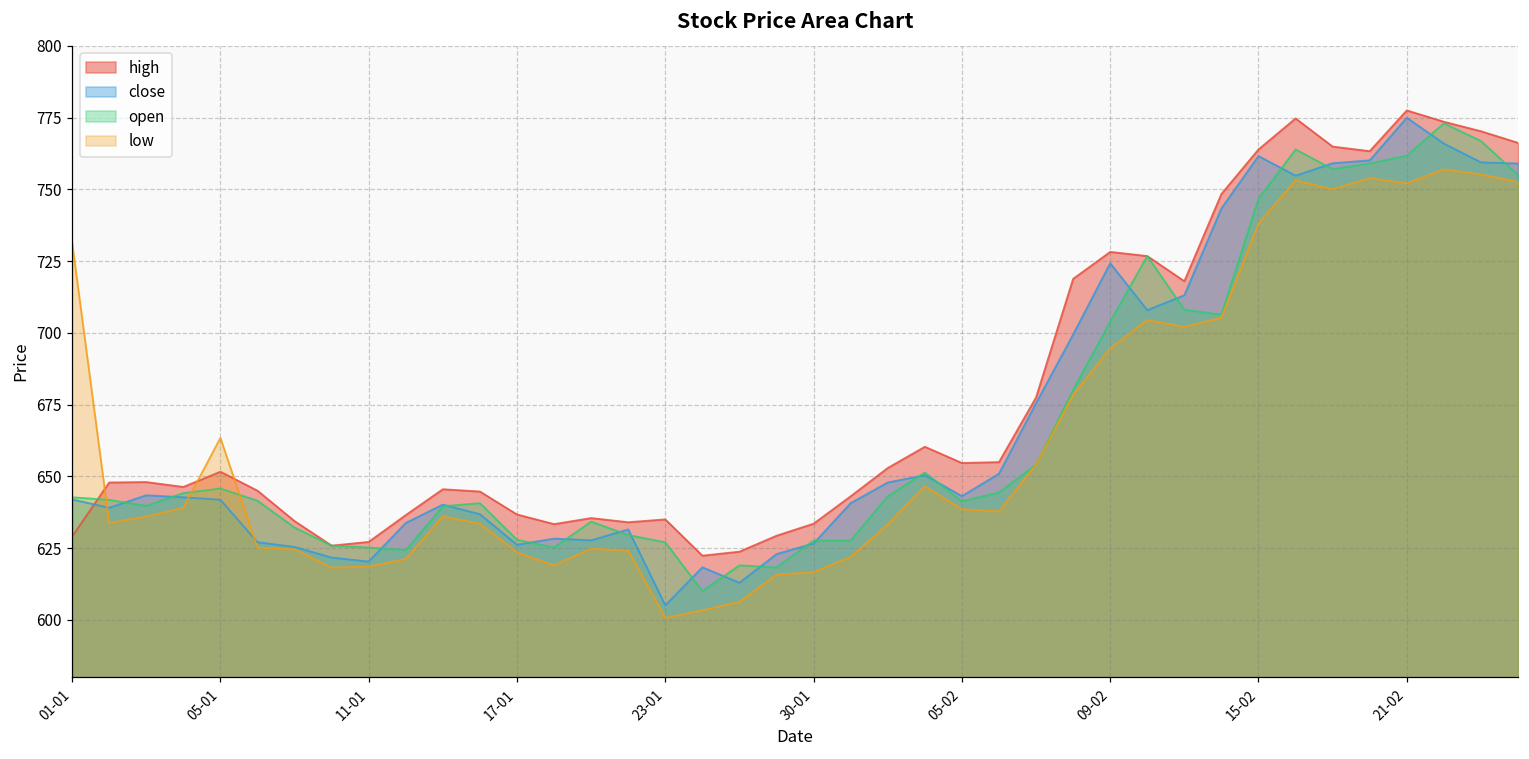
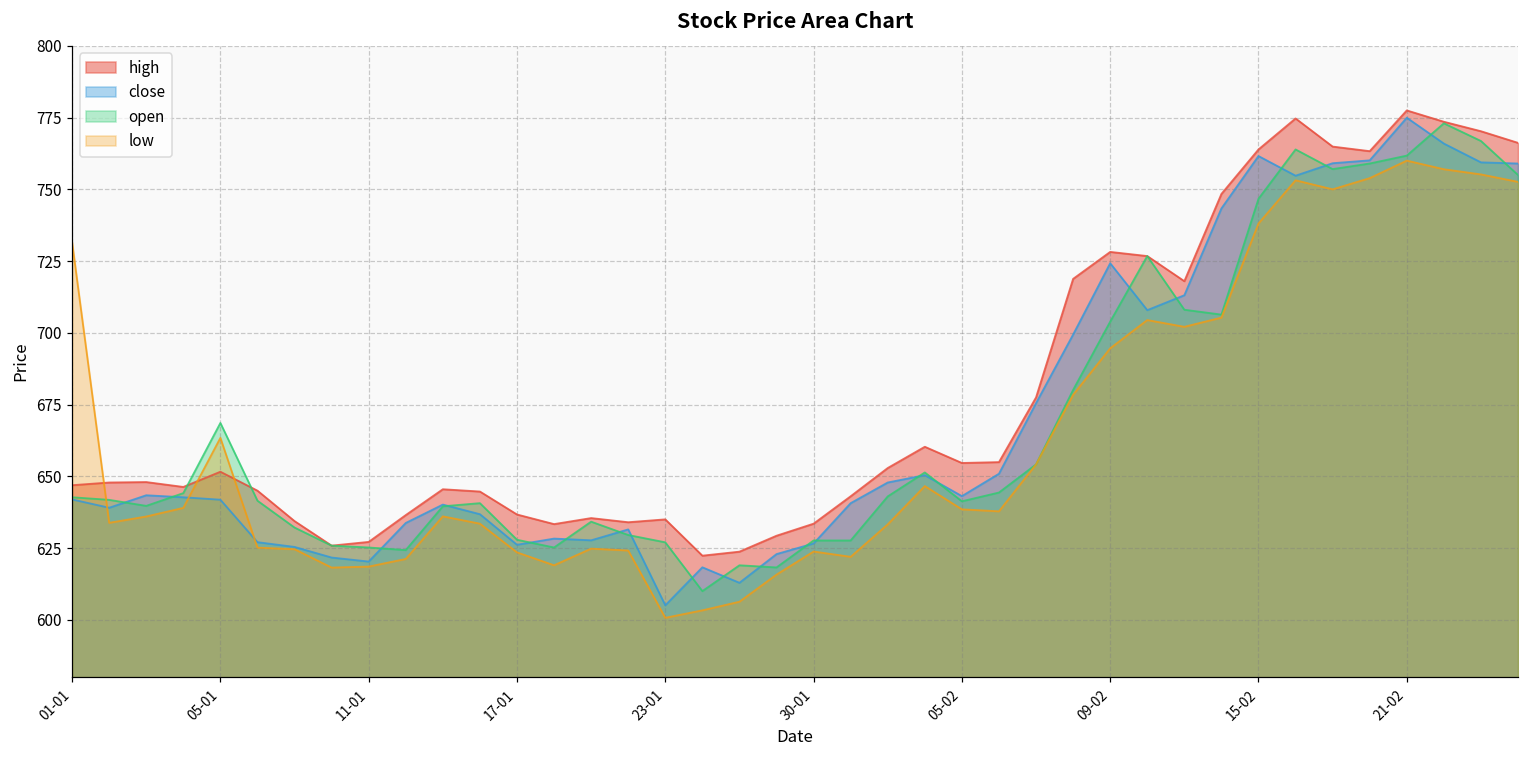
  {
    "high": {
-     "01-01": 629,
+     "01-01": 647,
      "05-01": 652,
      "11-01": 627,
      "17-01": 637,
      "23-01": 635,
      "30-01": 634,
      "05-02": 655,
      "09-02": 728,
      "15-02": 764,
      "21-02": 778
    },
    "close": {
      "05-01": 642,
      "11-01": 620,
      "17-01": 626,
      "23-01": 605,
      "30-01": 627,
      "05-02": 643,
      "09-02": 724,
      "15-02": 762,
      "21-02": 775
    },
    "open": {
-     "05-01": 646,
+     "05-01": 669,
      "11-01": 625,
      "17-01": 628,
      "23-01": 627,
      "30-01": 628,
      "05-02": 641,
      "09-02": 704,
      "15-02": 747,
      "21-02": 762
    },
    "low": {
      "01-01": 732,
      "05-01": 663,
      "11-01": 619,
      "17-01": 624,
      "23-01": 601,
-     "30-01": 617,
+     "30-01": 624,
      "05-02": 639,
      "09-02": 695,
      "15-02": 738,
-     "21-02": 752
+     "21-02": 760
    }
  }
